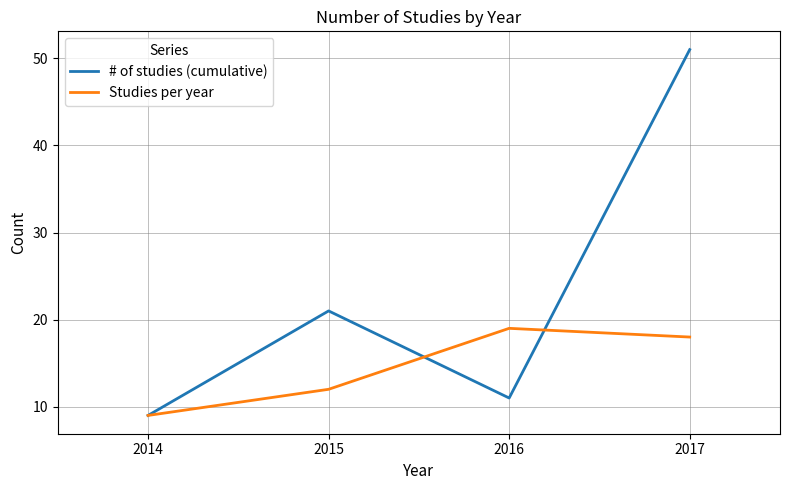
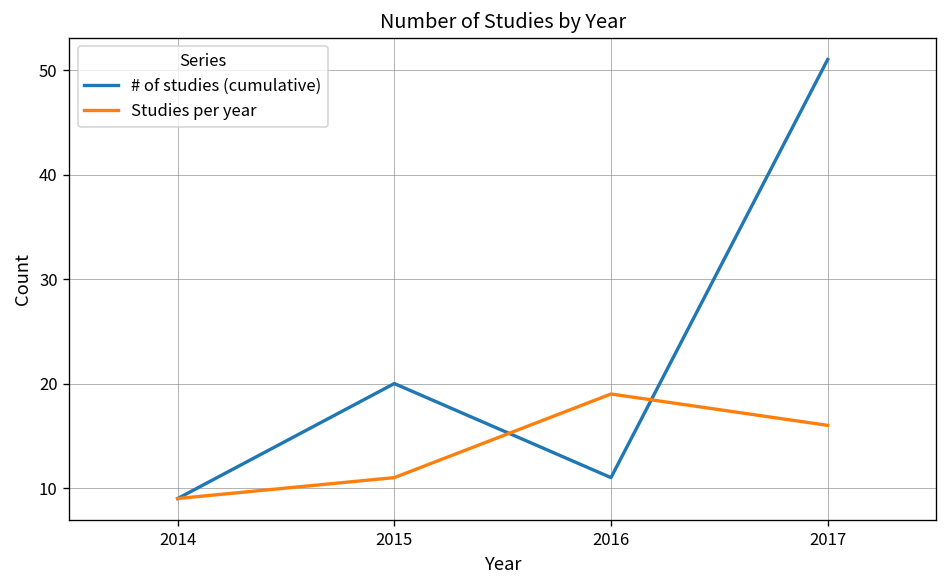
  {
    "# of studies (cumulative)": {
-     "2015": 21,
+     "2015": 20,
      "2016": 11,
      "2017": 51
    },
    "Studies per year": {
-     "2015": 12,
+     "2015": 11,
      "2016": 19,
-     "2017": 18
+     "2017": 16
    }
  }
